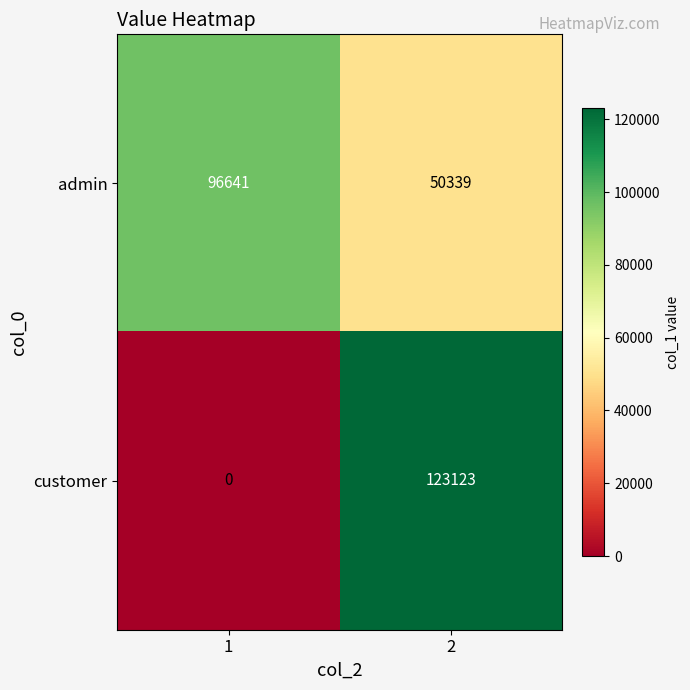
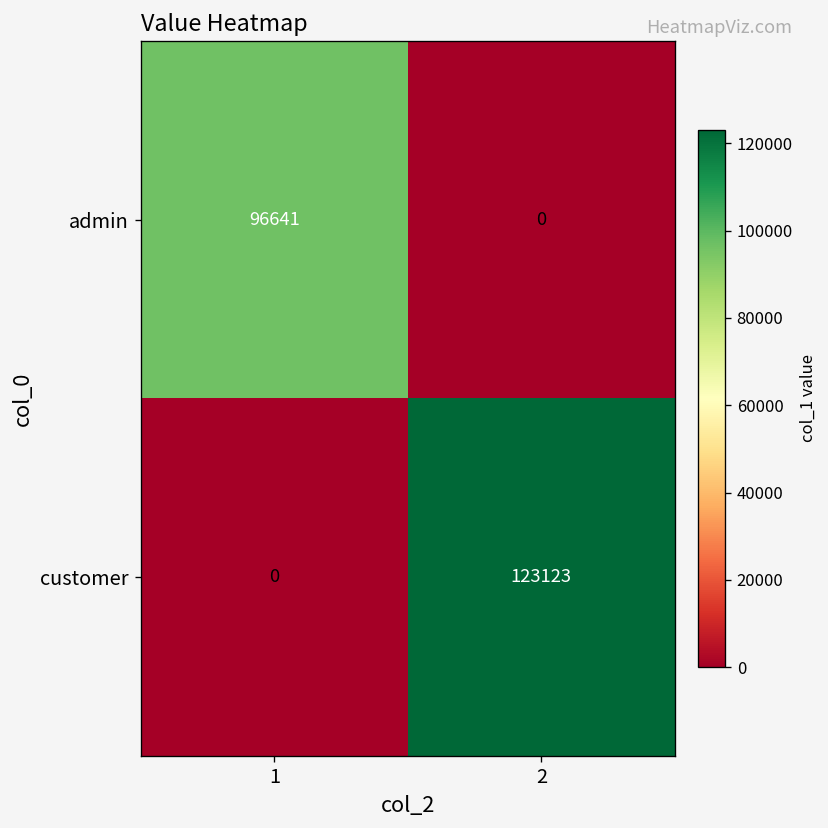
  {
    "admin": {
      "1": 96641,
-     "2": 50339
+     "2": 0
    },
    "customer": {
      "1": 0,
      "2": 123123
    }
  }
